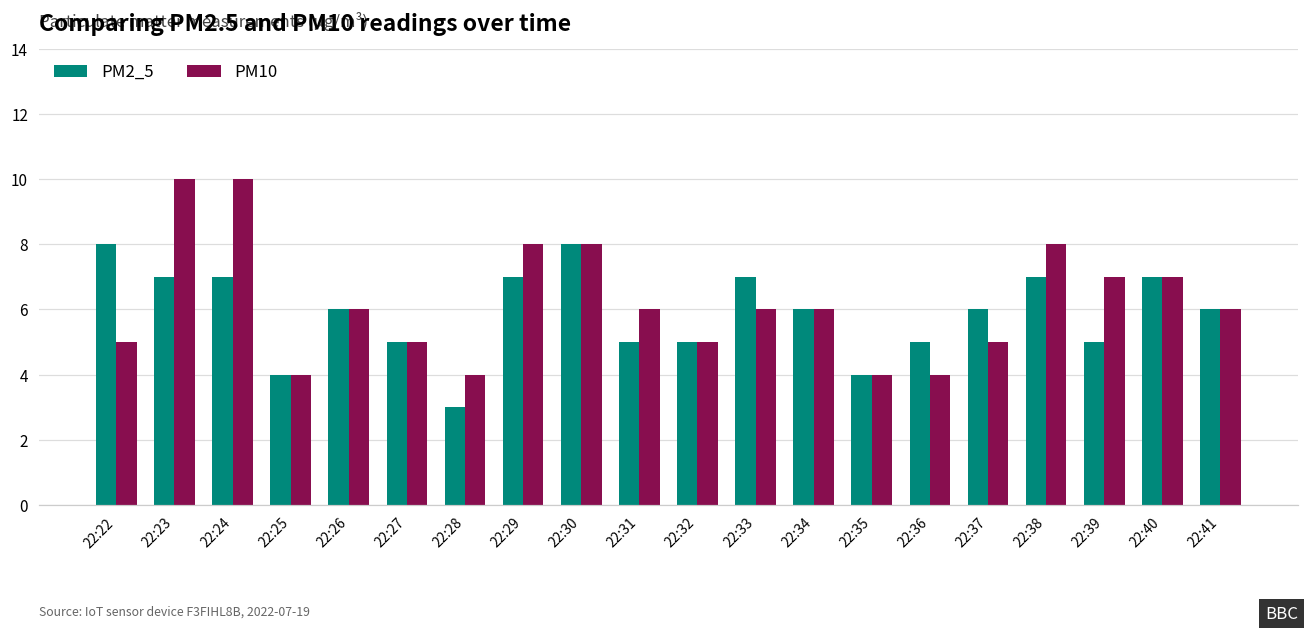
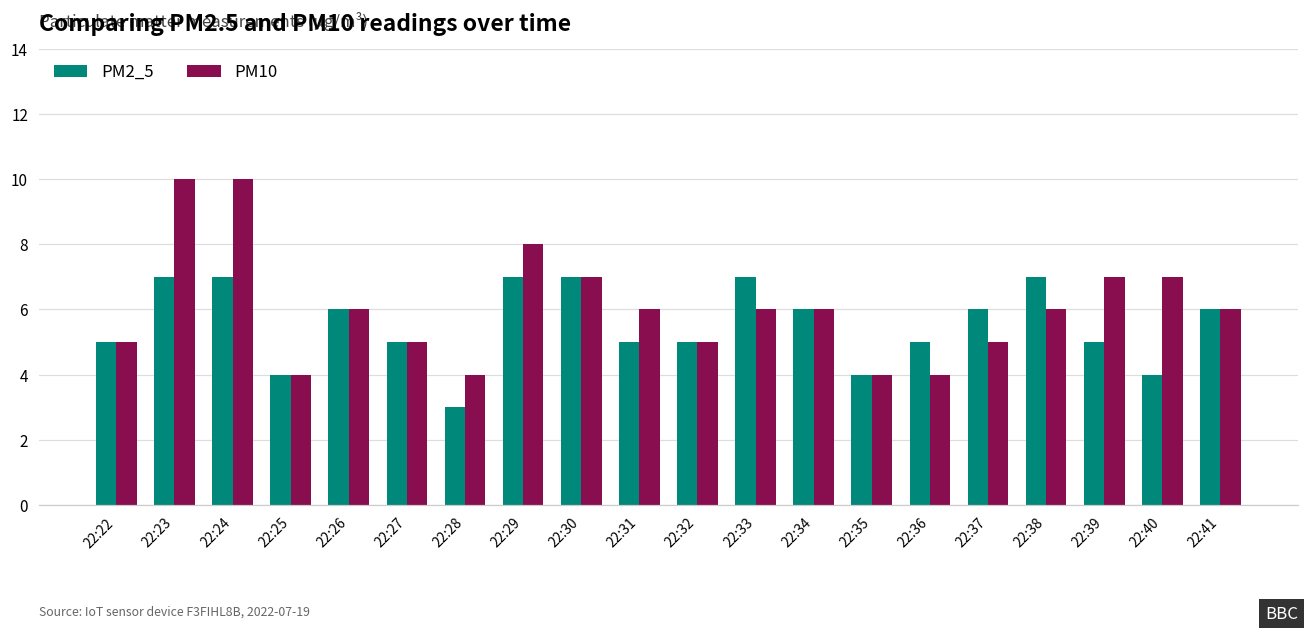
  {
    "PM2_5": {
-     "22:22": 8,
+     "22:22": 5,
      "22:23": 7,
      "22:24": 7,
      "22:25": 4,
      "22:26": 6,
      "22:27": 5,
      "22:28": 3,
      "22:29": 7,
-     "22:30": 8,
+     "22:30": 7,
      "22:31": 5,
      "22:32": 5,
      "22:33": 7,
      "22:34": 6,
      "22:35": 4,
      "22:36": 5,
      "22:37": 6,
      "22:38": 7,
      "22:39": 5,
-     "22:40": 7,
+     "22:40": 4,
      "22:41": 6
    },
    "PM10": {
      "22:22": 5,
      "22:23": 10,
      "22:24": 10,
      "22:25": 4,
      "22:26": 6,
      "22:27": 5,
      "22:28": 4,
      "22:29": 8,
-     "22:30": 8,
+     "22:30": 7,
      "22:31": 6,
      "22:32": 5,
      "22:33": 6,
      "22:34": 6,
      "22:35": 4,
      "22:36": 4,
      "22:37": 5,
-     "22:38": 8,
+     "22:38": 6,
      "22:39": 7,
      "22:40": 7,
      "22:41": 6
    }
  }
